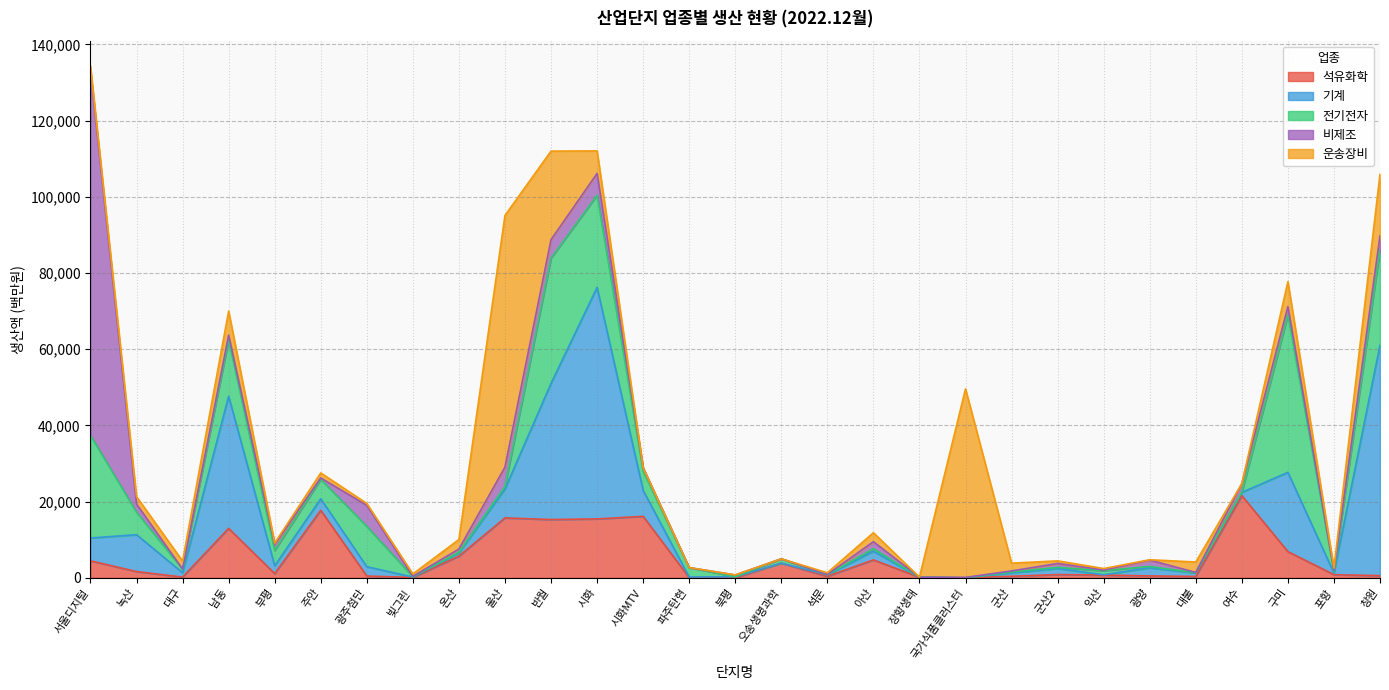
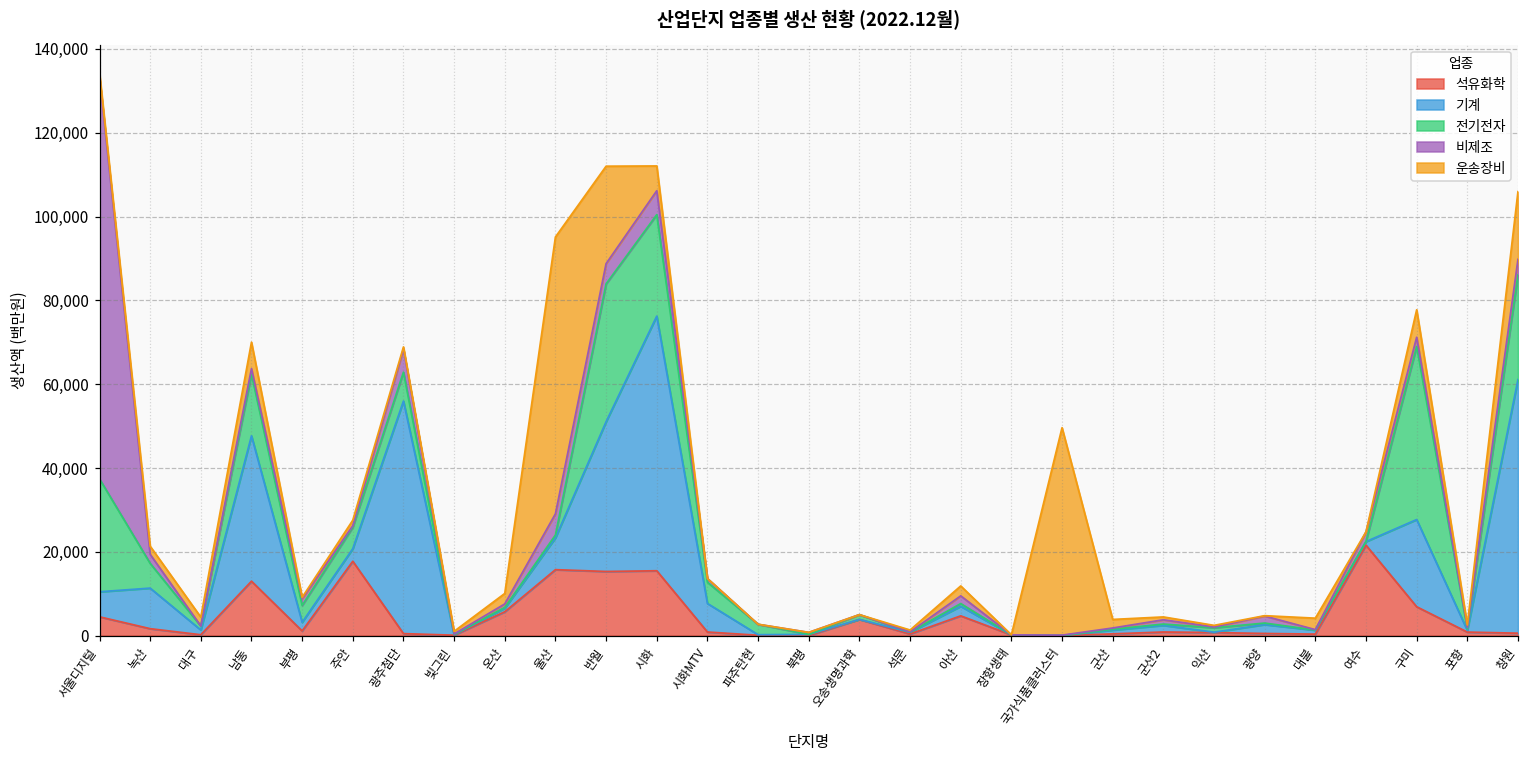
  {
    "석유화학": {
      "서울디지털": "4,000",
      "녹산": "2,000",
      "대구": "0",
      "남동": "13,000",
      "부평": "1,000",
      "주안": "18,000",
      "광주첨단": "0",
      "온산": "6,000",
      "울산": "16,000",
      "반월": "15,000",
      "시화": "15,000",
-     "시화MTV": "16,000",
+     "시화MTV": "1,000",
      "아산": "5,000",
      "군산": "0",
      "군산2": "1,000",
      "광양": "0",
      "대불": "0",
      "여수": "22,000",
      "구미": "7,000",
      "창원": "1,000"
    },
    "기계": {
      "서울디지털": "6,000",
      "녹산": "10,000",
      "대구": "1,000",
      "남동": "35,000",
      "부평": "2,000",
      "주안": "3,000",
-     "광주첨단": "2,000",
+     "광주첨단": "55,000",
      "울산": "8,000",
      "반월": "36,000",
      "시화": "61,000",
      "시화MTV": "7,000",
      "구미": "21,000",
      "창원": "61,000"
    },
    "전기전자": {
      "서울디지털": "27,000",
      "녹산": "6,000",
      "남동": "15,000",
      "부평": "4,000",
-     "광주첨단": "11,000",
+     "광주첨단": "7,000",
      "울산": "1,000",
      "반월": "33,000",
      "시화": "24,000",
      "시화MTV": "5,000",
      "구미": "41,000",
      "창원": "25,000"
    },
    "비제조": {
      "서울디지털": "96,000",
      "녹산": "2,000",
      "남동": "1,000",
      "온산": "1,000",
      "울산": "5,000",
      "반월": "5,000",
      "시화": "6,000",
      "아산": "2,000",
      "군산2": "1,000",
      "구미": "2,000",
      "창원": "4,000"
    },
    "운송장비": {
      "서울디지털": "1,000",
      "녹산": "2,000",
      "대구": "2,000",
      "남동": "6,000",
      "주안": "1,000",
      "온산": "2,000",
      "울산": "66,000",
      "반월": "23,000",
      "시화": "6,000",
      "아산": "2,000",
      "국가식품클러스터": "50,000",
      "군산": "2,000",
      "군산2": "1,000",
      "대불": "3,000",
      "구미": "7,000",
      "창원": "16,000"
    }
  }
